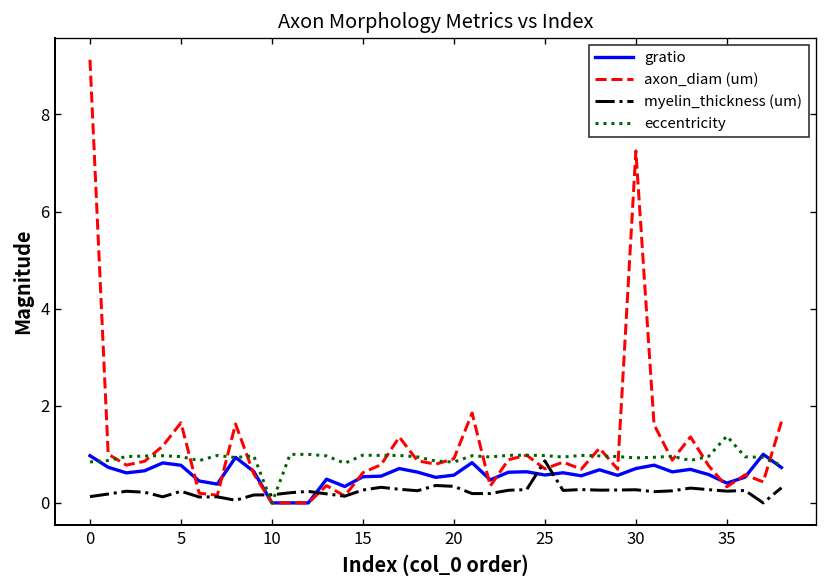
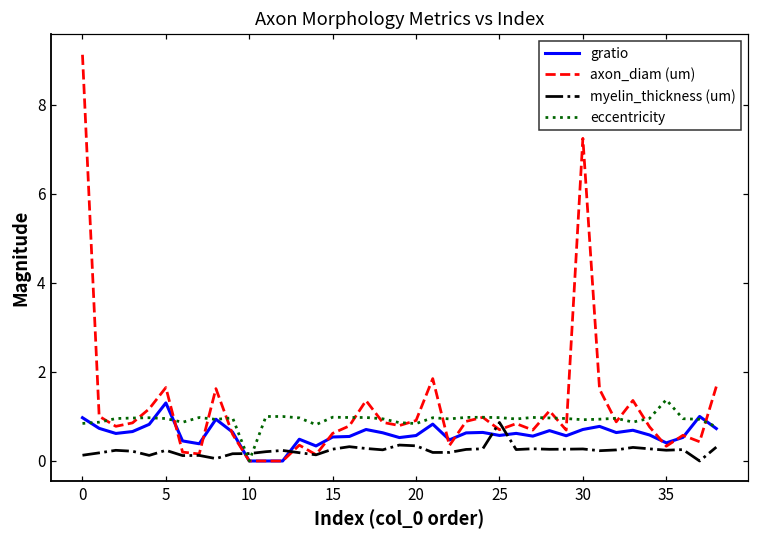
  {
    "gratio": {
      "0": 1.0,
-     "5": 0.8,
+     "5": 1.3,
      "15": 0.5,
      "20": 0.6,
      "25": 0.6,
      "30": 0.7,
      "35": 0.4
    },
    "axon_diam (um)": {
      "0": 9.1,
      "5": 1.7,
      "15": 0.6,
      "20": 0.9,
      "25": 0.7,
      "30": 7.2,
      "35": 0.3
    },
    "myelin_thickness (um)": {
      "0": 0.1,
      "5": 0.2,
      "10": 0.2,
      "15": 0.3,
      "20": 0.3,
      "25": 0.9,
      "30": 0.3,
      "35": 0.2
    },
    "eccentricity": {
      "0": 0.8,
      "5": 1.0,
      "15": 1.0,
      "20": 0.8,
      "25": 1.0,
      "30": 0.9,
      "35": 1.4
    }
  }
